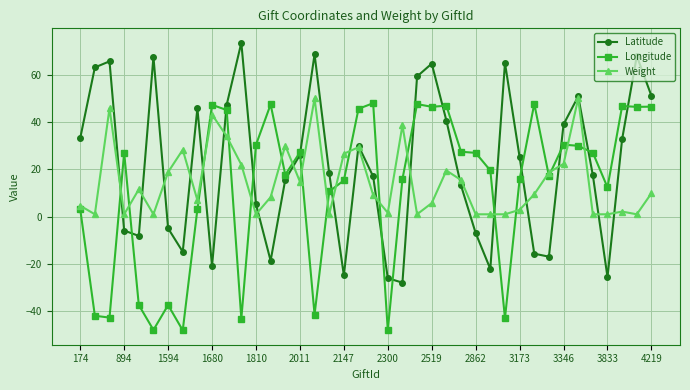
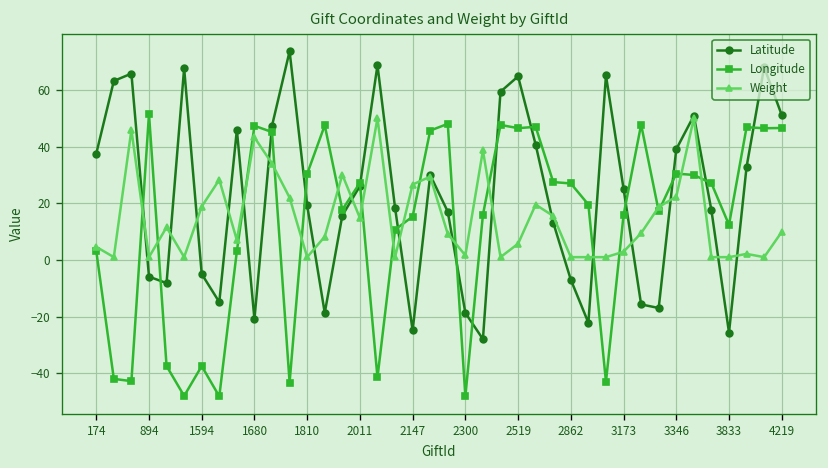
  {
    "Latitude": {
-     "174": 33,
+     "174": 37,
      "894": -6,
      "1594": -5,
      "1680": -21,
-     "1810": 5,
+     "1810": 19,
      "2011": 26,
      "2147": -25,
-     "2300": -26,
+     "2300": -19,
      "2519": 65,
      "2862": -7,
      "3173": 25,
      "3346": 39,
      "3833": -26,
      "4219": 51
    },
    "Longitude": {
      "174": 3,
-     "894": 27,
+     "894": 51,
      "1594": -37,
      "1680": 47,
      "1810": 30,
      "2011": 27,
      "2147": 15,
      "2300": -48,
      "2519": 46,
      "2862": 27,
      "3173": 16,
      "3346": 30,
      "3833": 12,
      "4219": 47
    },
    "Weight": {
      "174": 5,
      "894": 1,
      "1594": 19,
      "1680": 43,
      "1810": 1,
      "2011": 15,
      "2147": 27,
      "2300": 2,
      "2519": 6,
      "2862": 1,
      "3173": 3,
      "3346": 22,
      "3833": 1,
      "4219": 10
    }
  }
